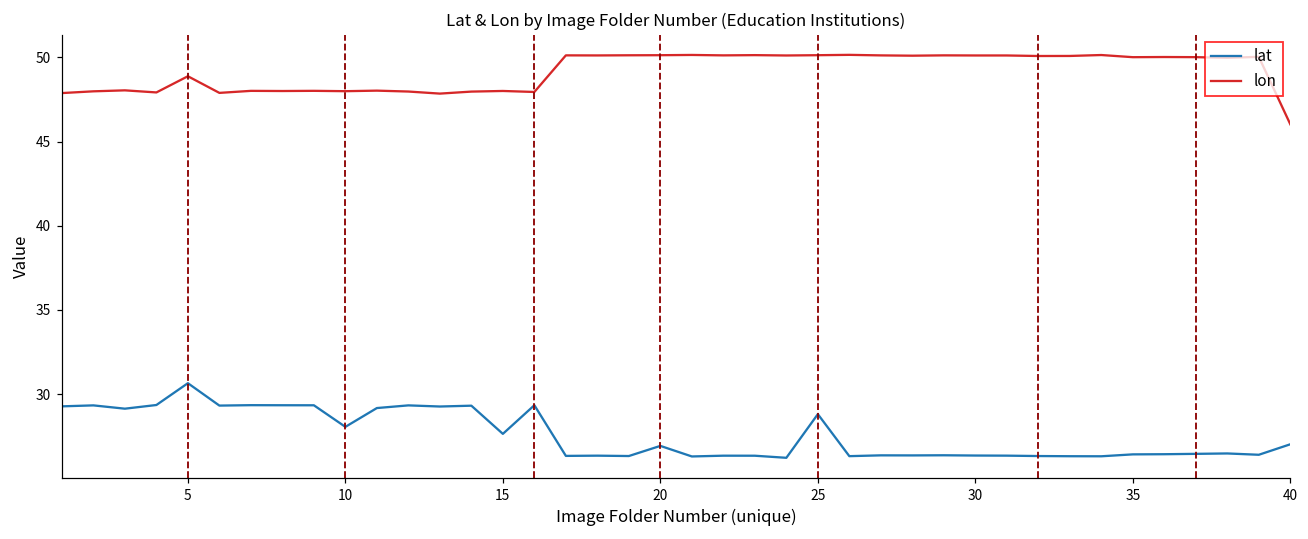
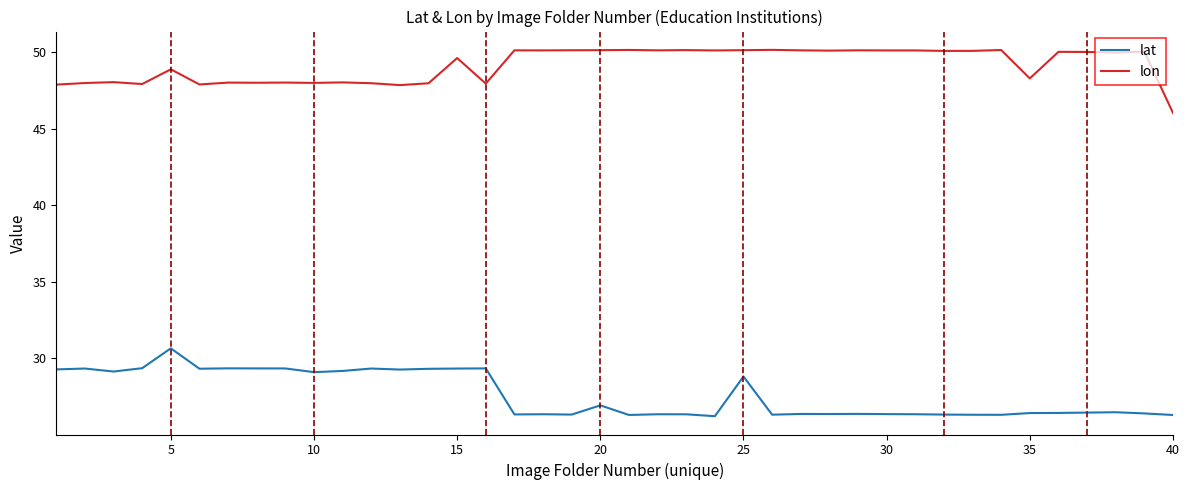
  {
    "lat": {
      "5": 30.7,
-     "10": 28.1,
-     "15": 27.6,
+     "10": 29.1,
+     "15": 29.3,
      "20": 26.9,
      "25": 28.8,
      "30": 26.4,
      "35": 26.4,
-     "40": 27.0
+     "40": 26.3
    },
    "lon": {
      "5": 48.9,
      "10": 48.0,
-     "15": 48.0,
+     "15": 49.6,
      "20": 50.1,
      "25": 50.1,
      "30": 50.1,
-     "35": 50.0,
+     "35": 48.3,
      "40": 46.0
    }
  }
